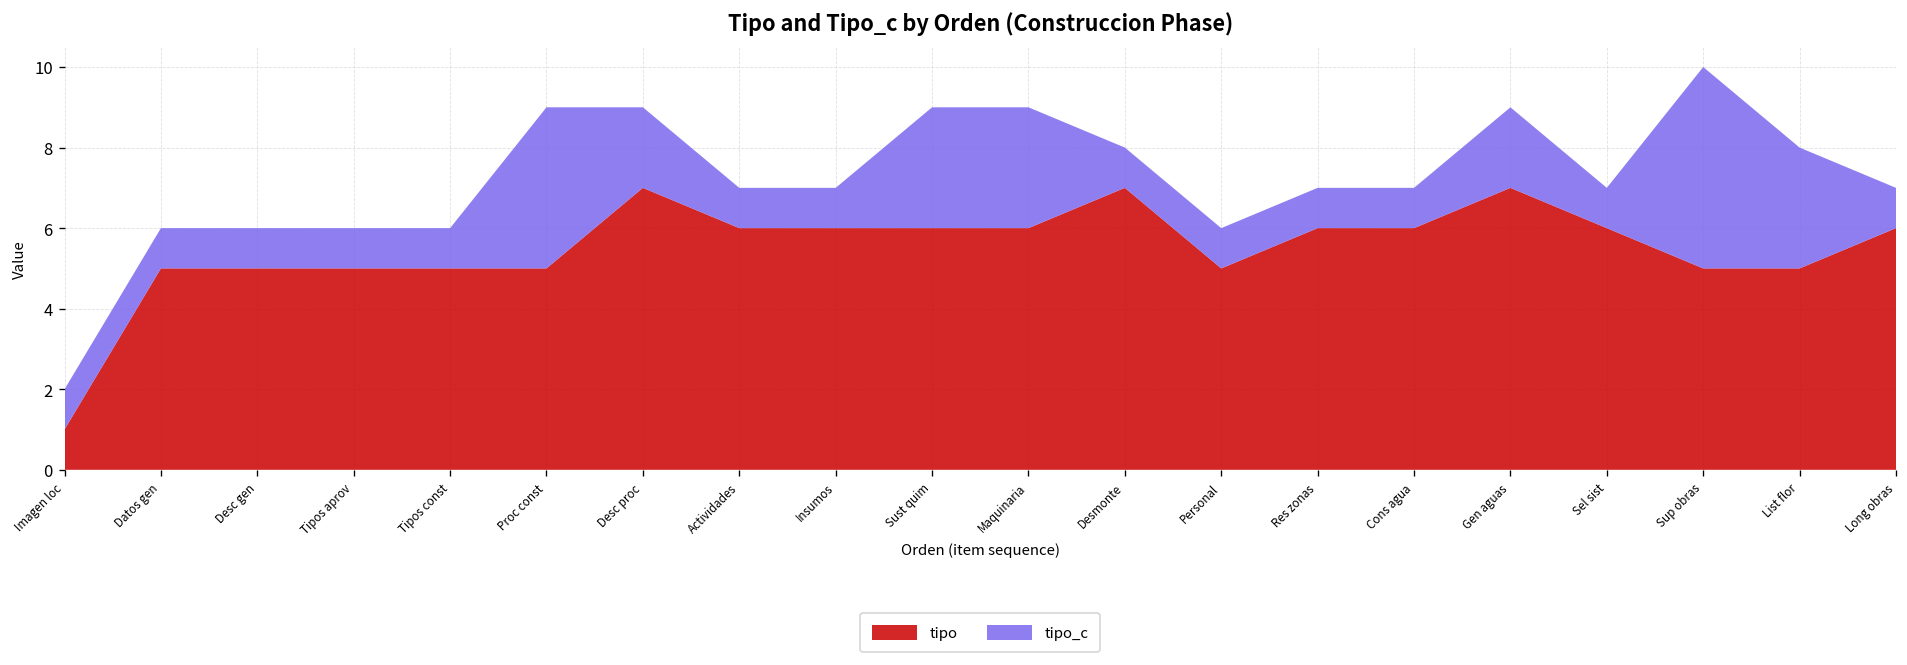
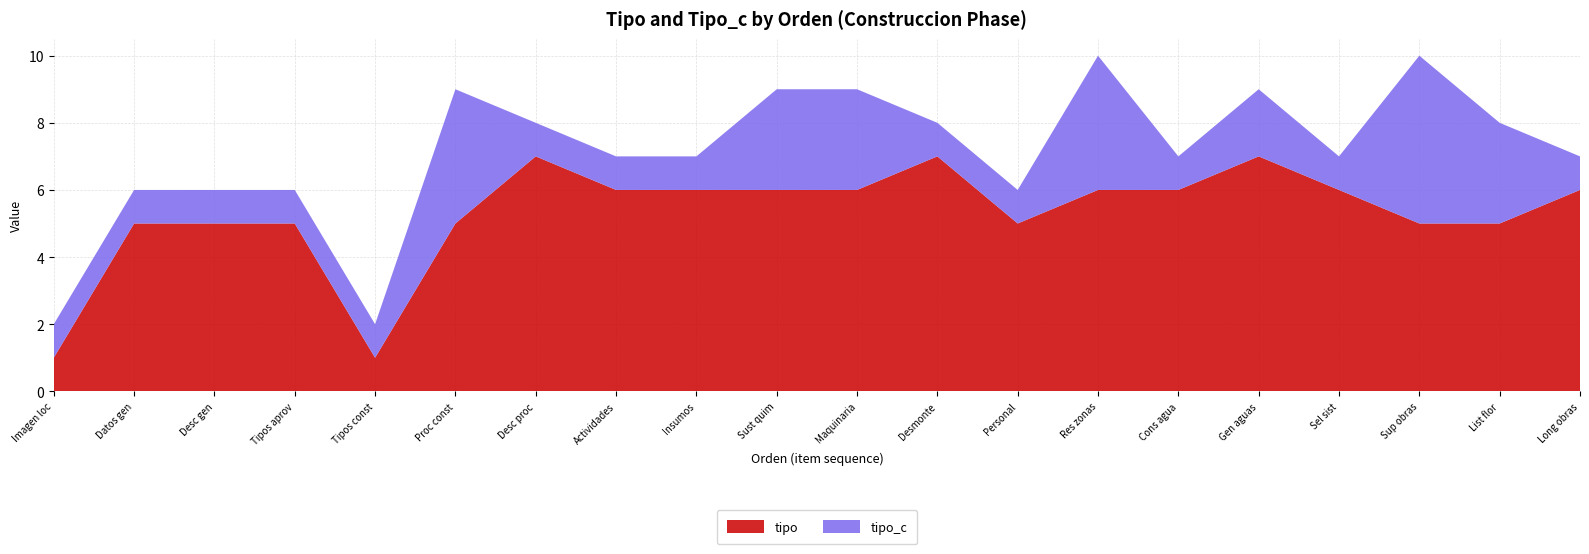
  {
    "tipo": {
      "Imagen loc": 1,
      "Datos gen": 5,
      "Desc gen": 5,
      "Tipos aprov": 5,
-     "Tipos const": 5,
+     "Tipos const": 1,
      "Proc const": 5,
      "Desc proc": 7,
      "Actividades": 6,
      "Insumos": 6,
      "Sust quim": 6,
      "Maquinaria": 6,
      "Desmonte": 7,
      "Personal": 5,
      "Res zonas": 6,
      "Cons agua": 6,
      "Gen aguas": 7,
      "Sel sist": 6,
      "Sup obras": 5,
      "List flor": 5,
      "Long obras": 6
    },
    "tipo_c": {
      "Imagen loc": 1,
      "Datos gen": 1,
      "Desc gen": 1,
      "Tipos aprov": 1,
      "Tipos const": 1,
      "Proc const": 4,
-     "Desc proc": 2,
+     "Desc proc": 1,
      "Actividades": 1,
      "Insumos": 1,
      "Sust quim": 3,
      "Maquinaria": 3,
      "Desmonte": 1,
      "Personal": 1,
-     "Res zonas": 1,
+     "Res zonas": 4,
      "Cons agua": 1,
      "Gen aguas": 2,
      "Sel sist": 1,
      "Sup obras": 5,
      "List flor": 3,
      "Long obras": 1
    }
  }
